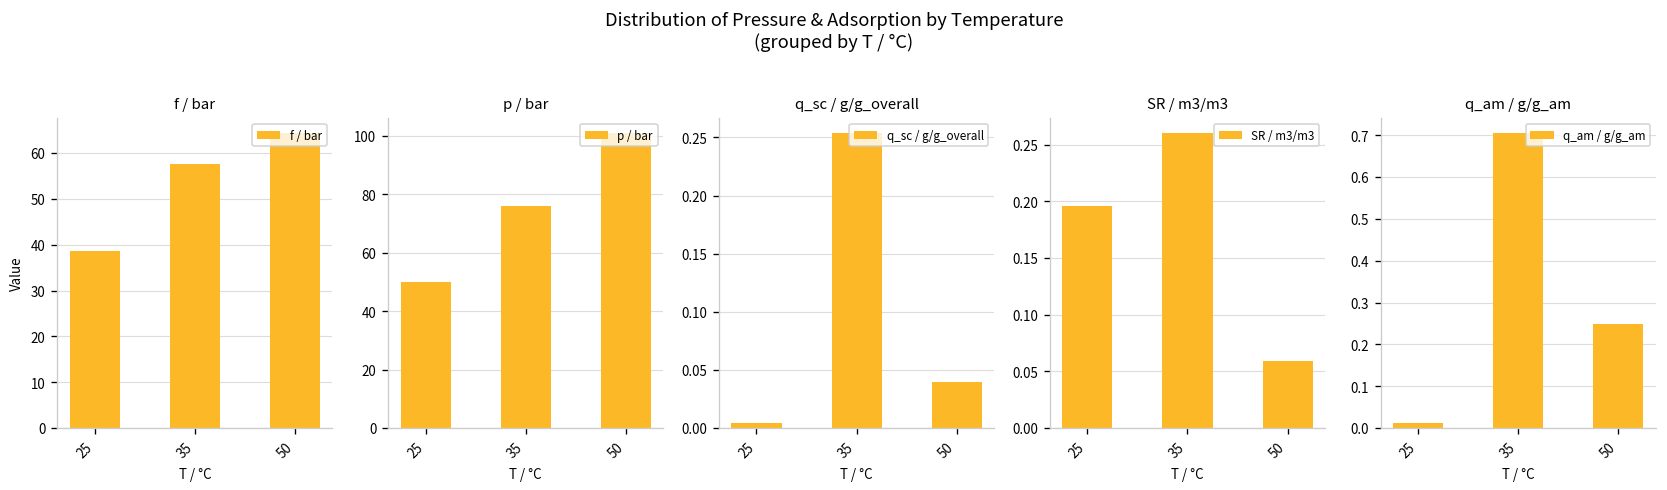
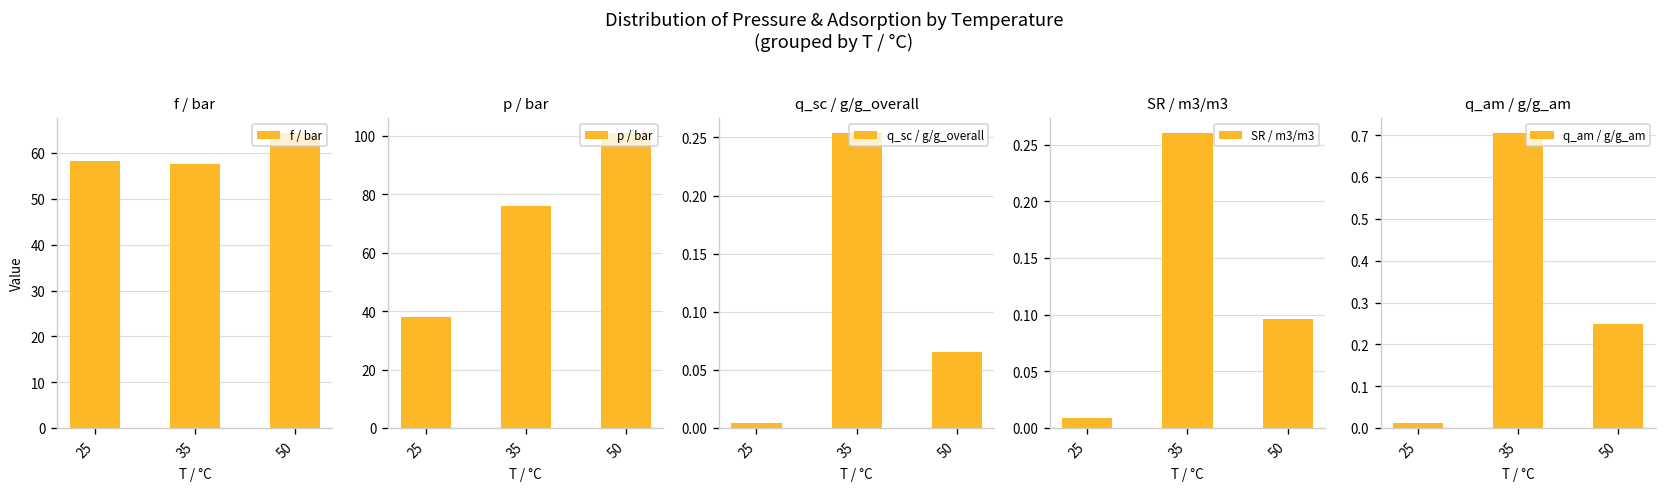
  {
    "f / bar": {
-     "25": 39,
+     "25": 58,
      "35": 58
    },
    "p / bar": {
-     "25": 50,
+     "25": 38,
      "35": 76
    },
    "q_sc / g/g_overall": {
      "25": 0.00,
-     "50": 0.04
+     "50": 0.07
    },
    "SR / m3/m3": {
-     "25": 0.20,
+     "25": 0.01,
      "35": 0.26,
-     "50": 0.06
+     "50": 0.10
    },
    "q_am / g/g_am": {
      "25": 0.01,
      "35": 0.71,
      "50": 0.25
    }
  }
